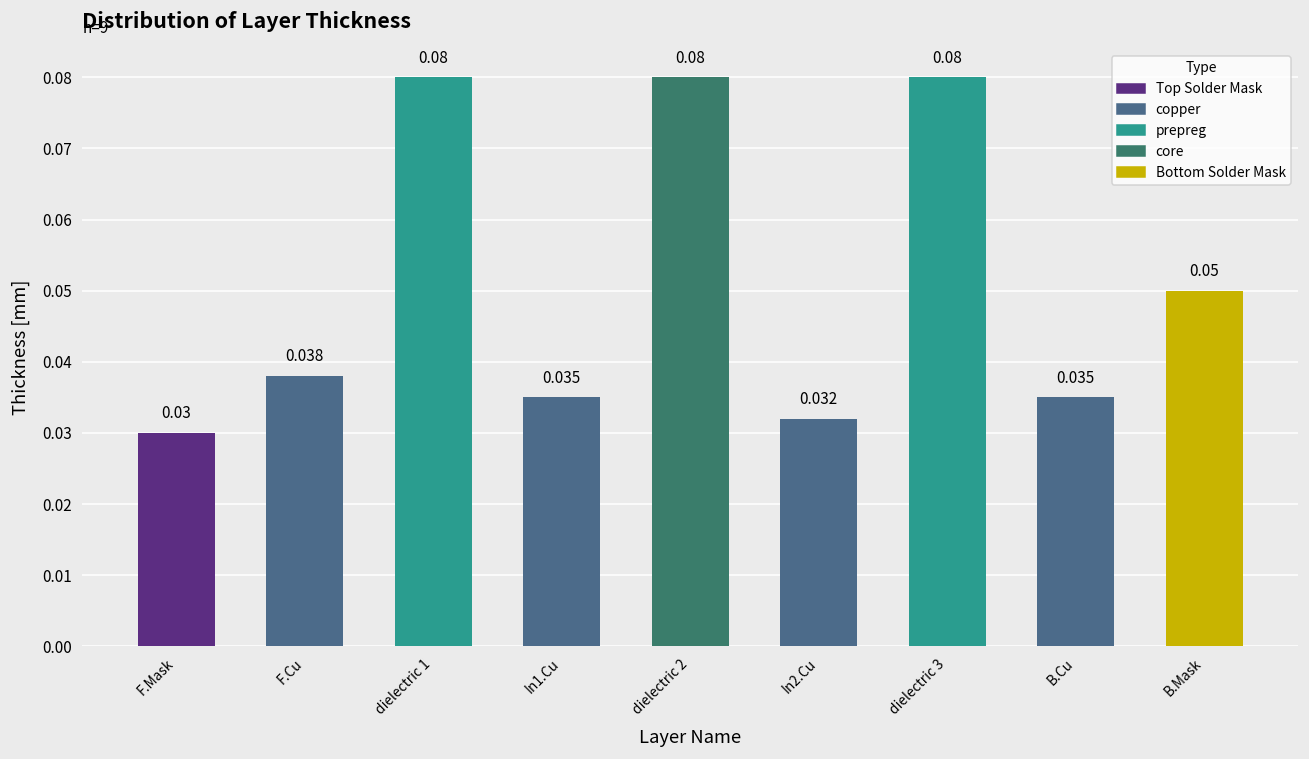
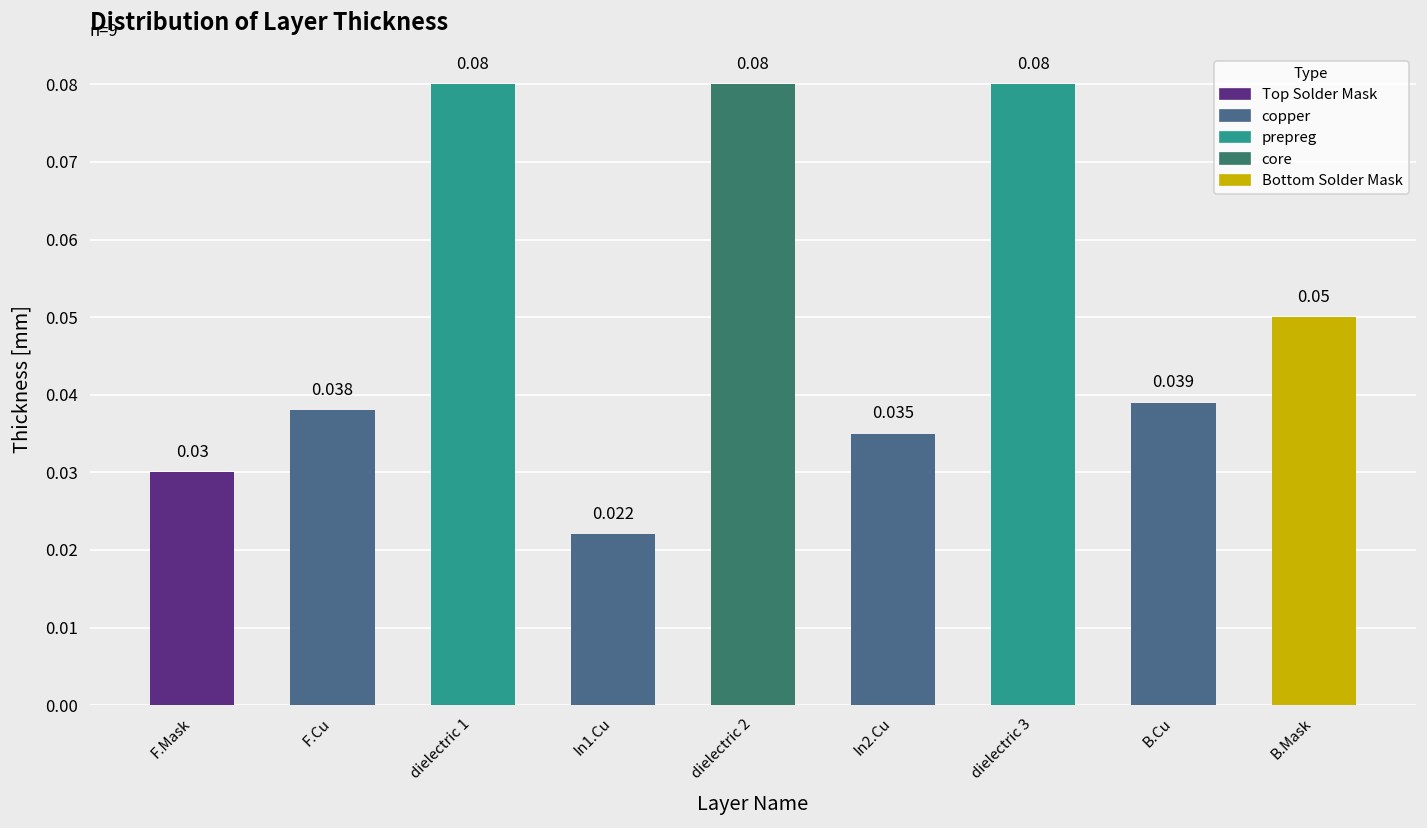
  {
    "F.Mask": 0.03,
    "F.Cu": 0.038,
    "dielectric 1": 0.08,
-   "In1.Cu": 0.035,
+   "In1.Cu": 0.022,
    "dielectric 2": 0.08,
-   "In2.Cu": 0.032,
+   "In2.Cu": 0.035,
    "dielectric 3": 0.08,
-   "B.Cu": 0.035,
+   "B.Cu": 0.039,
    "B.Mask": 0.05
  }
